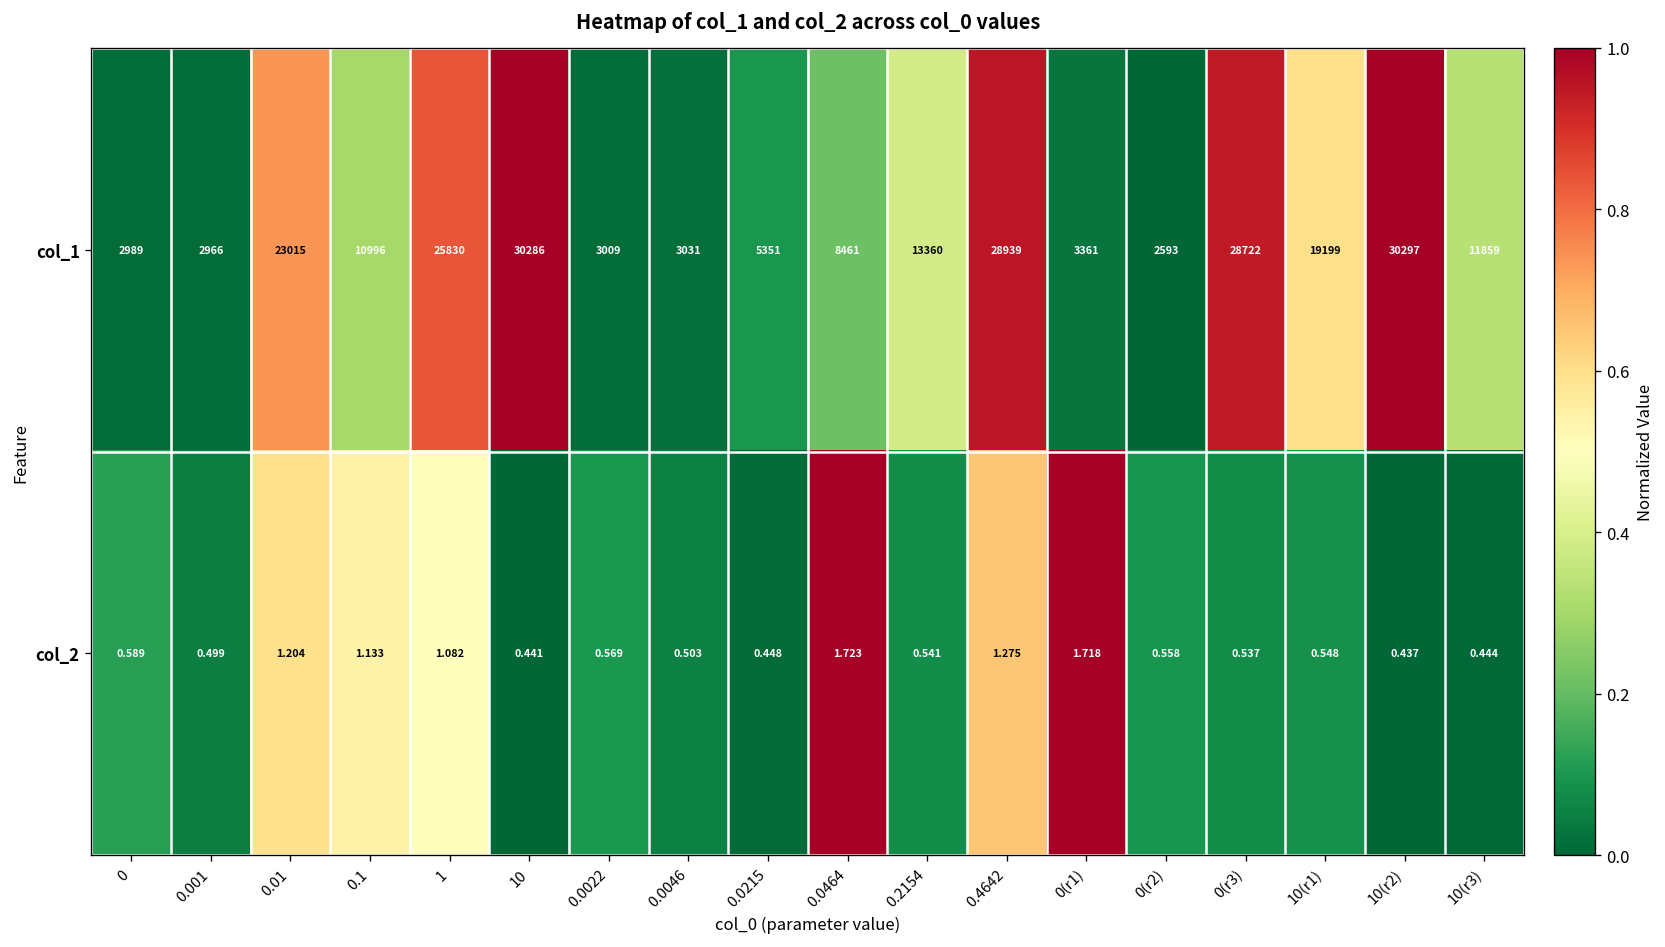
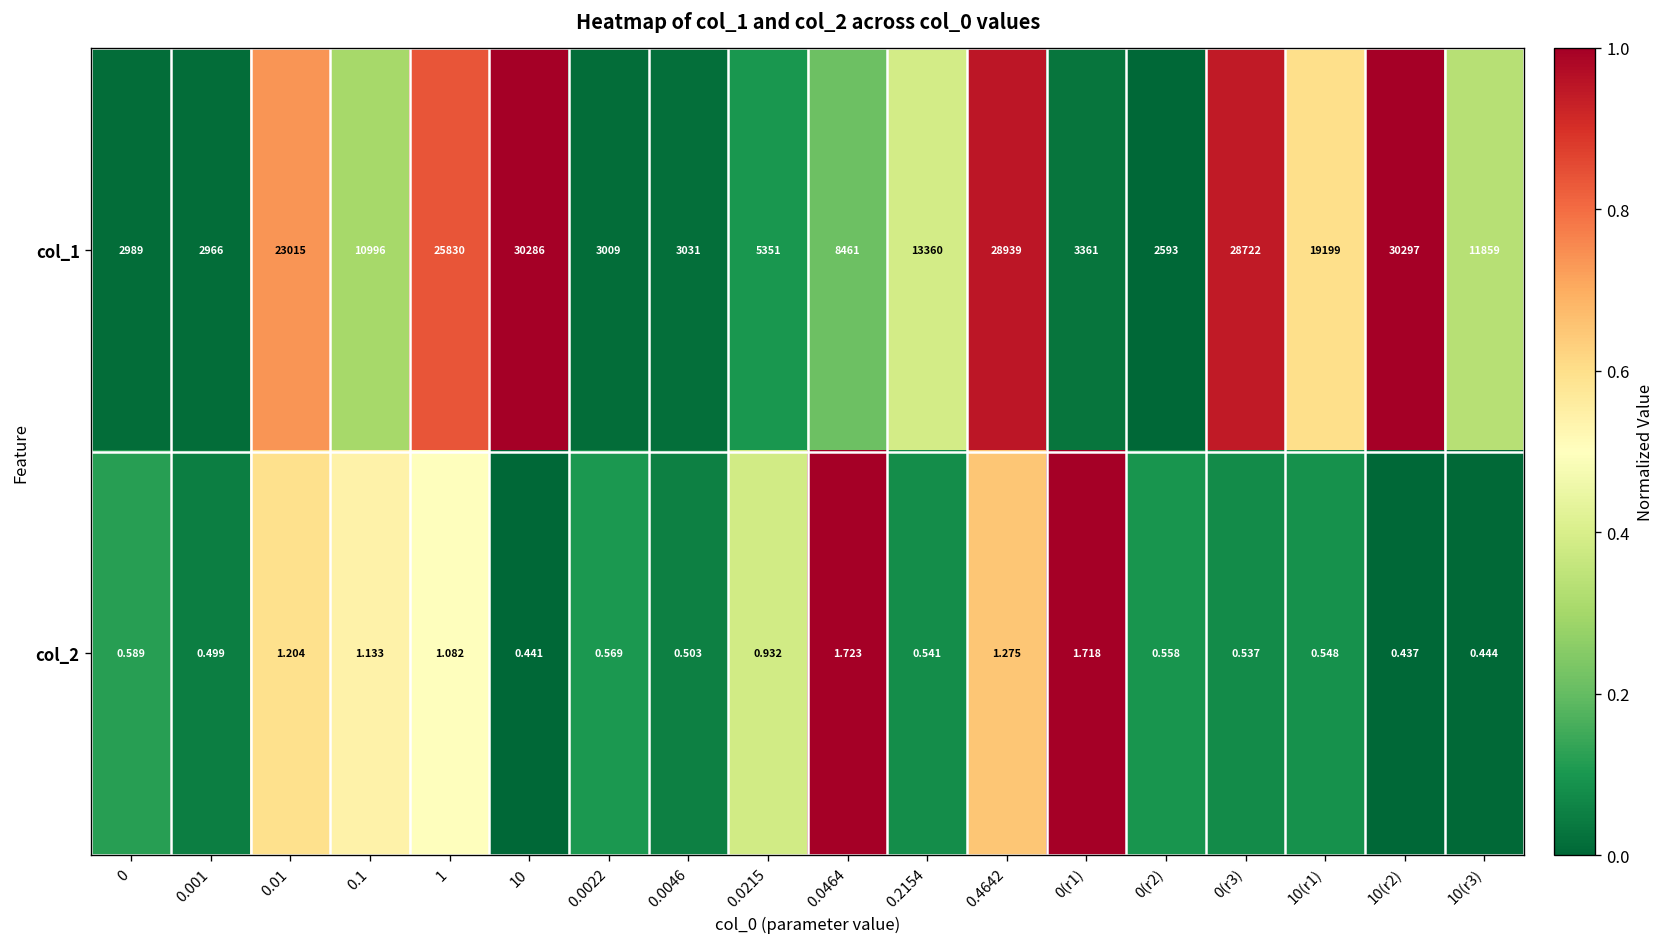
  {
    "col_1": {
      "0": 2989,
      "0.001": 2966,
      "0.01": 23015,
      "0.1": 10996,
      "1": 25830,
      "10": 30286,
      "0.0022": 3009,
      "0.0046": 3031,
      "0.0215": 5351,
      "0.0464": 8461,
      "0.2154": 13360,
      "0.4642": 28939,
      "0(r1)": 3361,
      "0(r2)": 2593,
      "0(r3)": 28722,
      "10(r1)": 19199,
      "10(r2)": 30297,
      "10(r3)": 11859
    },
    "col_2": {
      "0": 0.589,
      "0.001": 0.499,
      "0.01": 1.204,
      "0.1": 1.133,
      "1": 1.082,
      "10": 0.441,
      "0.0022": 0.569,
      "0.0046": 0.503,
-     "0.0215": 0.448,
+     "0.0215": 0.932,
      "0.0464": 1.723,
      "0.2154": 0.541,
      "0.4642": 1.275,
      "0(r1)": 1.718,
      "0(r2)": 0.558,
      "0(r3)": 0.537,
      "10(r1)": 0.548,
      "10(r2)": 0.437,
      "10(r3)": 0.444
    }
  }
